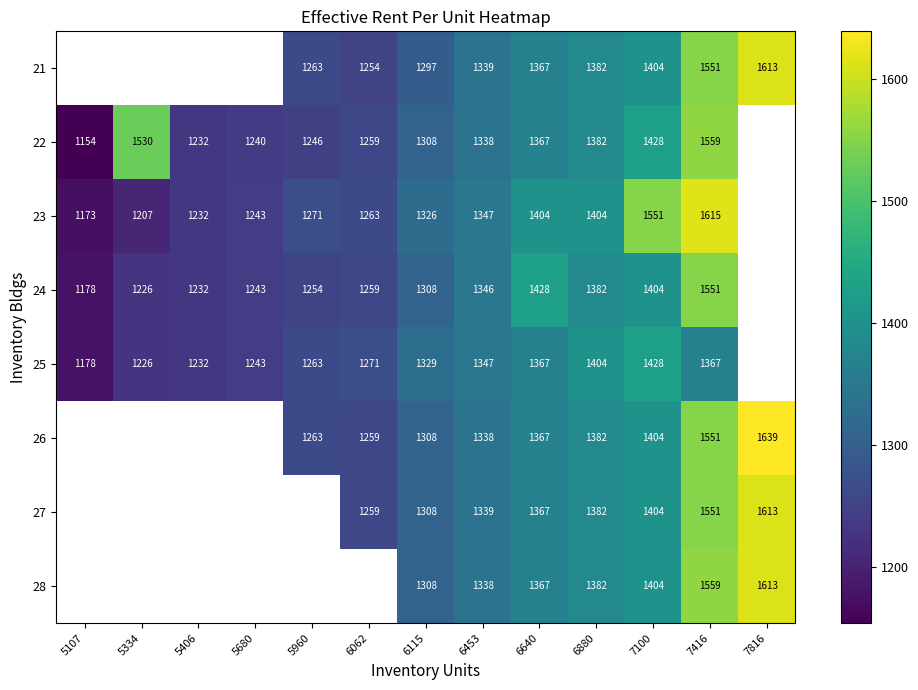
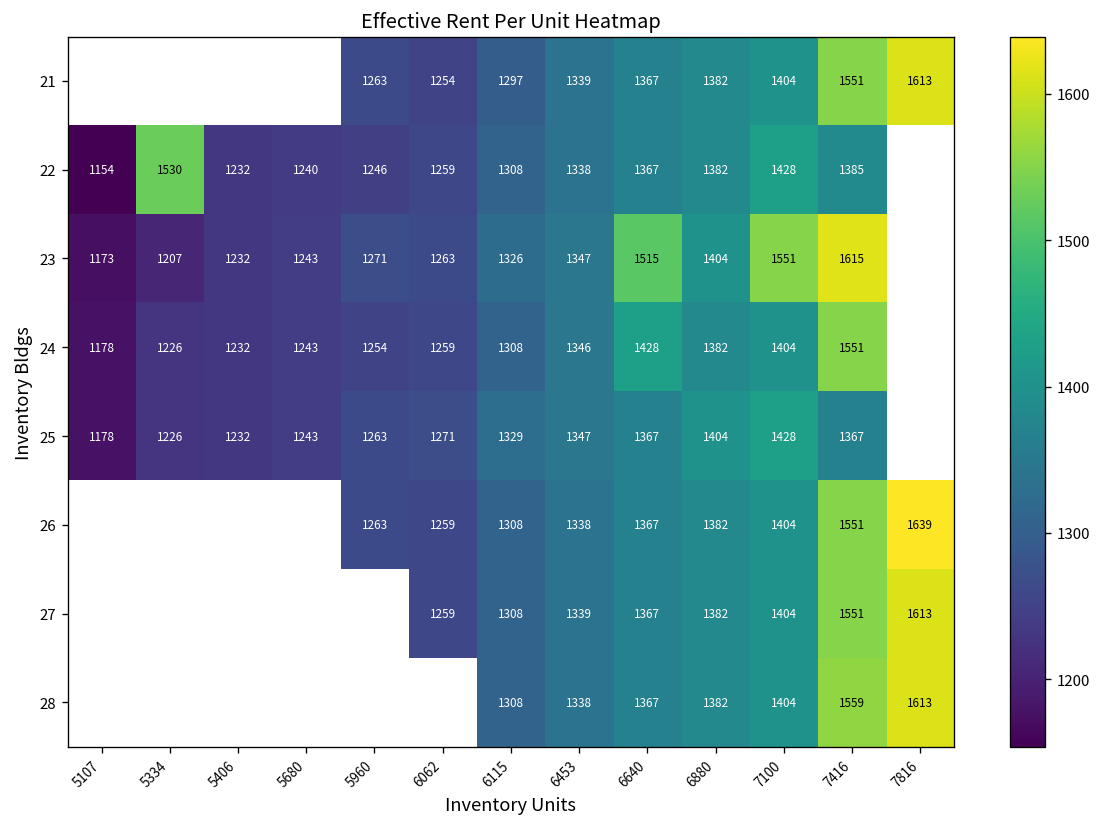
  {
    "21": {
      "5960": 1263,
      "6062": 1254,
      "6115": 1297,
      "6453": 1339,
      "6640": 1367,
      "6880": 1382,
      "7100": 1404,
      "7416": 1551,
      "7816": 1613
    },
    "22": {
      "5107": 1154,
      "5334": 1530,
      "5406": 1232,
      "5680": 1240,
      "5960": 1246,
      "6062": 1259,
      "6115": 1308,
      "6453": 1338,
      "6640": 1367,
      "6880": 1382,
      "7100": 1428,
-     "7416": 1559
+     "7416": 1385
    },
    "23": {
      "5107": 1173,
      "5334": 1207,
      "5406": 1232,
      "5680": 1243,
      "5960": 1271,
      "6062": 1263,
      "6115": 1326,
      "6453": 1347,
-     "6640": 1404,
+     "6640": 1515,
      "6880": 1404,
      "7100": 1551,
      "7416": 1615
    },
    "24": {
      "5107": 1178,
      "5334": 1226,
      "5406": 1232,
      "5680": 1243,
      "5960": 1254,
      "6062": 1259,
      "6115": 1308,
      "6453": 1346,
      "6640": 1428,
      "6880": 1382,
      "7100": 1404,
      "7416": 1551
    },
    "25": {
      "5107": 1178,
      "5334": 1226,
      "5406": 1232,
      "5680": 1243,
      "5960": 1263,
      "6062": 1271,
      "6115": 1329,
      "6453": 1347,
      "6640": 1367,
      "6880": 1404,
      "7100": 1428,
      "7416": 1367
    },
    "26": {
      "5960": 1263,
      "6062": 1259,
      "6115": 1308,
      "6453": 1338,
      "6640": 1367,
      "6880": 1382,
      "7100": 1404,
      "7416": 1551,
      "7816": 1639
    },
    "27": {
      "6062": 1259,
      "6115": 1308,
      "6453": 1339,
      "6640": 1367,
      "6880": 1382,
      "7100": 1404,
      "7416": 1551,
      "7816": 1613
    },
    "28": {
      "6115": 1308,
      "6453": 1338,
      "6640": 1367,
      "6880": 1382,
      "7100": 1404,
      "7416": 1559,
      "7816": 1613
    }
  }
